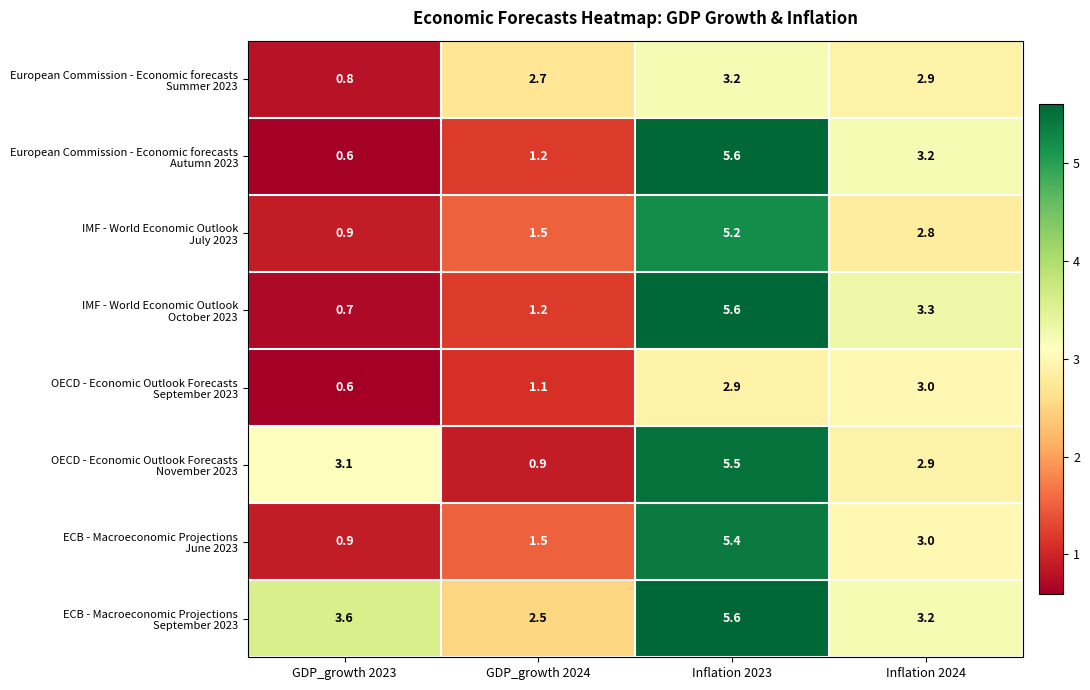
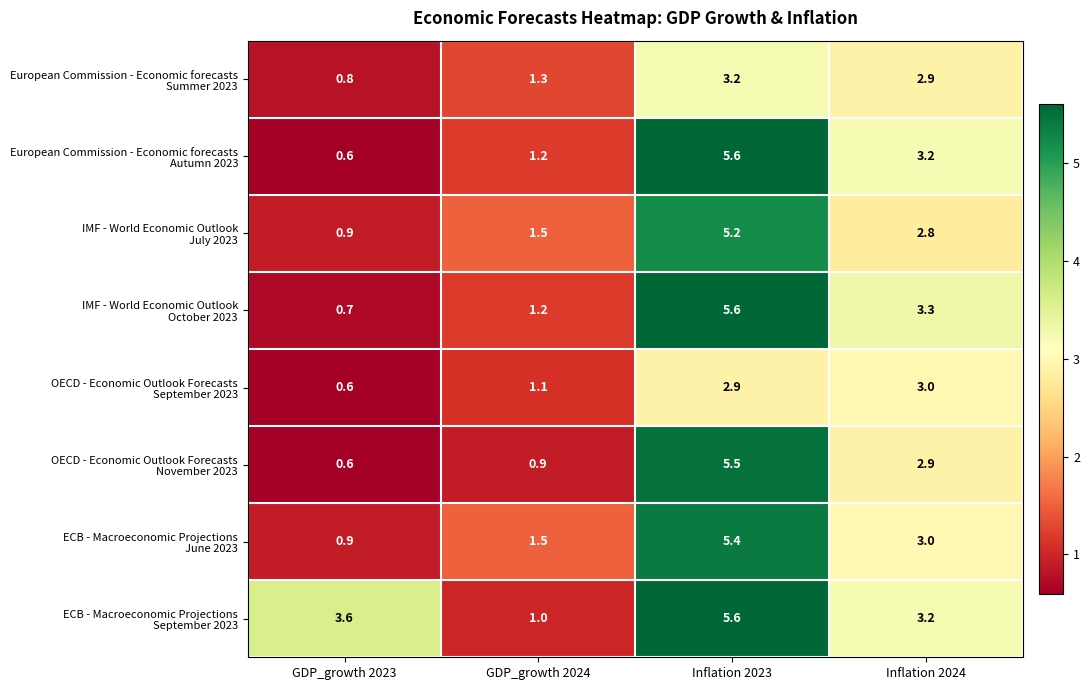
  {
    "European Commission - Economic forecasts Summer 2023": {
      "GDP_growth 2023": 0.8,
-     "GDP_growth 2024": 2.7,
+     "GDP_growth 2024": 1.3,
      "Inflation 2023": 3.2,
      "Inflation 2024": 2.9
    },
    "European Commission - Economic forecasts Autumn 2023": {
      "GDP_growth 2023": 0.6,
      "GDP_growth 2024": 1.2,
      "Inflation 2023": 5.6,
      "Inflation 2024": 3.2
    },
    "IMF - World Economic Outlook July 2023": {
      "GDP_growth 2023": 0.9,
      "GDP_growth 2024": 1.5,
      "Inflation 2023": 5.2,
      "Inflation 2024": 2.8
    },
    "IMF - World Economic Outlook October 2023": {
      "GDP_growth 2023": 0.7,
      "GDP_growth 2024": 1.2,
      "Inflation 2023": 5.6,
      "Inflation 2024": 3.3
    },
    "OECD - Economic Outlook Forecasts September 2023": {
      "GDP_growth 2023": 0.6,
      "GDP_growth 2024": 1.1,
      "Inflation 2023": 2.9,
      "Inflation 2024": 3.0
    },
    "OECD - Economic Outlook Forecasts November 2023": {
-     "GDP_growth 2023": 3.1,
+     "GDP_growth 2023": 0.6,
      "GDP_growth 2024": 0.9,
      "Inflation 2023": 5.5,
      "Inflation 2024": 2.9
    },
    "ECB - Macroeconomic Projections June 2023": {
      "GDP_growth 2023": 0.9,
      "GDP_growth 2024": 1.5,
      "Inflation 2023": 5.4,
      "Inflation 2024": 3.0
    },
    "ECB - Macroeconomic Projections September 2023": {
      "GDP_growth 2023": 3.6,
-     "GDP_growth 2024": 2.5,
+     "GDP_growth 2024": 1.0,
      "Inflation 2023": 5.6,
      "Inflation 2024": 3.2
    }
  }
